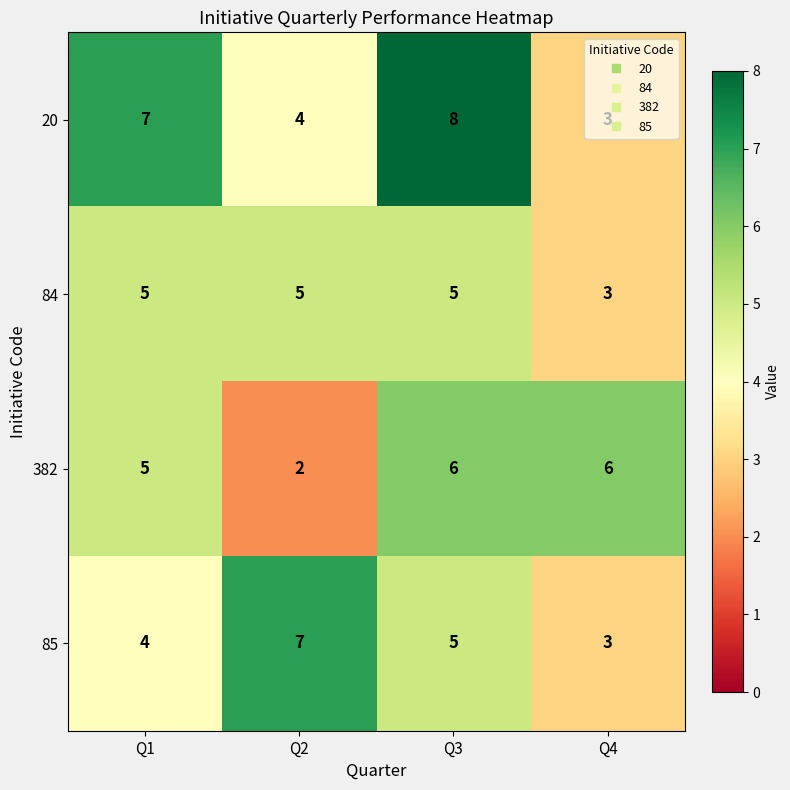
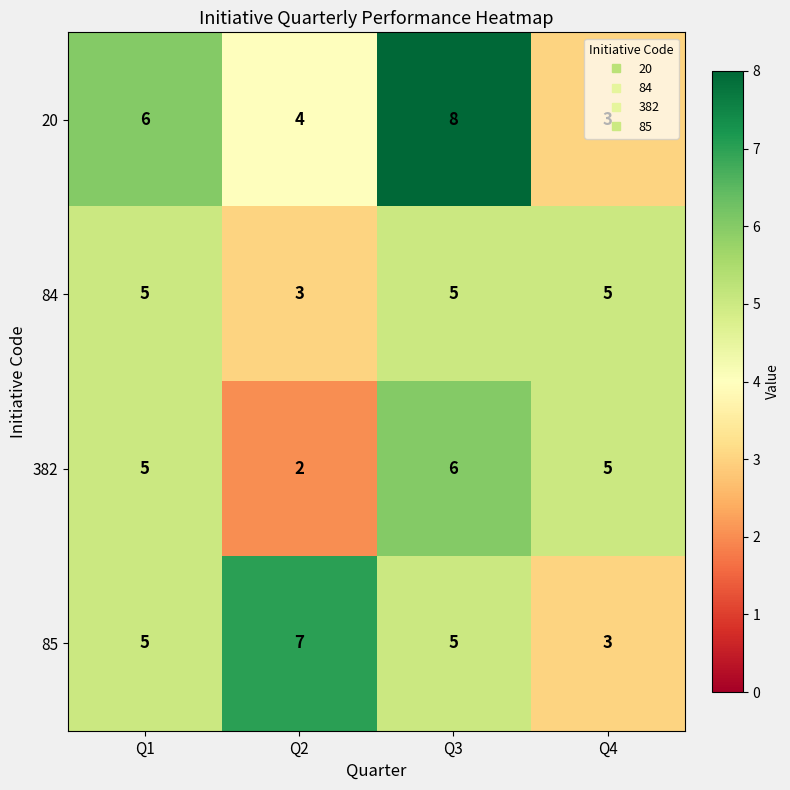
  {
    "20": {
-     "Q1": 7,
+     "Q1": 6,
      "Q2": 4,
      "Q3": 8
    },
    "84": {
      "Q1": 5,
-     "Q2": 5,
+     "Q2": 3,
      "Q3": 5,
-     "Q4": 3
+     "Q4": 5
    },
    "382": {
      "Q1": 5,
      "Q2": 2,
      "Q3": 6,
-     "Q4": 6
+     "Q4": 5
    },
    "85": {
-     "Q1": 4,
+     "Q1": 5,
      "Q2": 7,
      "Q3": 5,
      "Q4": 3
    }
  }
